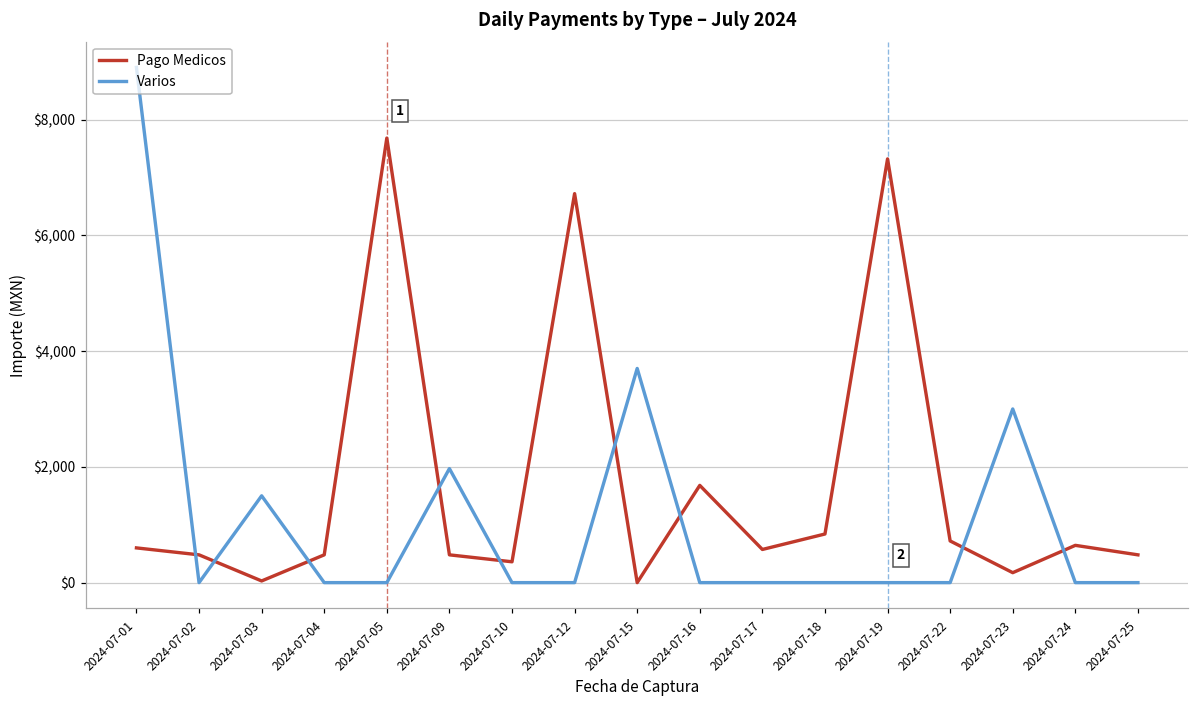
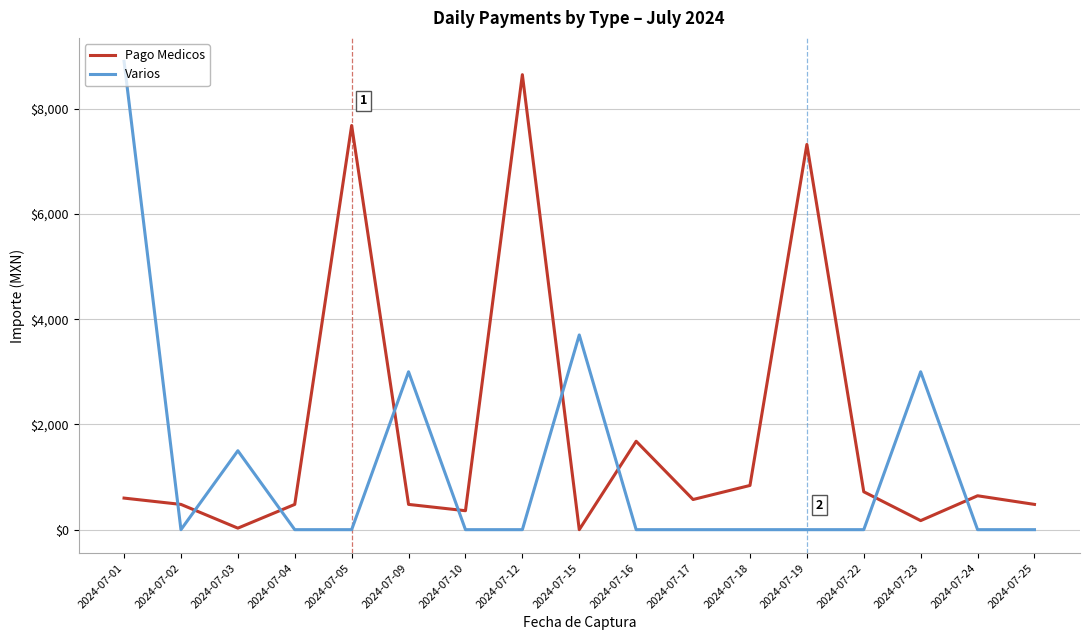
  {
    "Pago Medicos": {
      "2024-07-01": "$600",
      "2024-07-02": "$500",
      "2024-07-03": "$0",
      "2024-07-04": "$500",
      "2024-07-09": "$500",
      "2024-07-10": "$400",
-     "2024-07-12": "$6,700",
+     "2024-07-12": "$8,600",
      "2024-07-15": "$0",
      "2024-07-16": "$1,700",
      "2024-07-17": "$600",
      "2024-07-18": "$800",
      "2024-07-19": "$7,300",
      "2024-07-22": "$700",
      "2024-07-23": "$200",
      "2024-07-24": "$600",
      "2024-07-25": "$500"
    },
    "Varios": {
      "2024-07-02": "$0",
      "2024-07-03": "$1,500",
      "2024-07-04": "$0",
      "2024-07-05": "$0",
-     "2024-07-09": "$2,000",
+     "2024-07-09": "$3,000",
      "2024-07-10": "$0",
      "2024-07-12": "$0",
      "2024-07-15": "$3,700",
      "2024-07-16": "$0",
      "2024-07-17": "$0",
      "2024-07-18": "$0",
      "2024-07-22": "$0",
      "2024-07-23": "$3,000",
      "2024-07-24": "$0",
      "2024-07-25": "$0"
    }
  }
